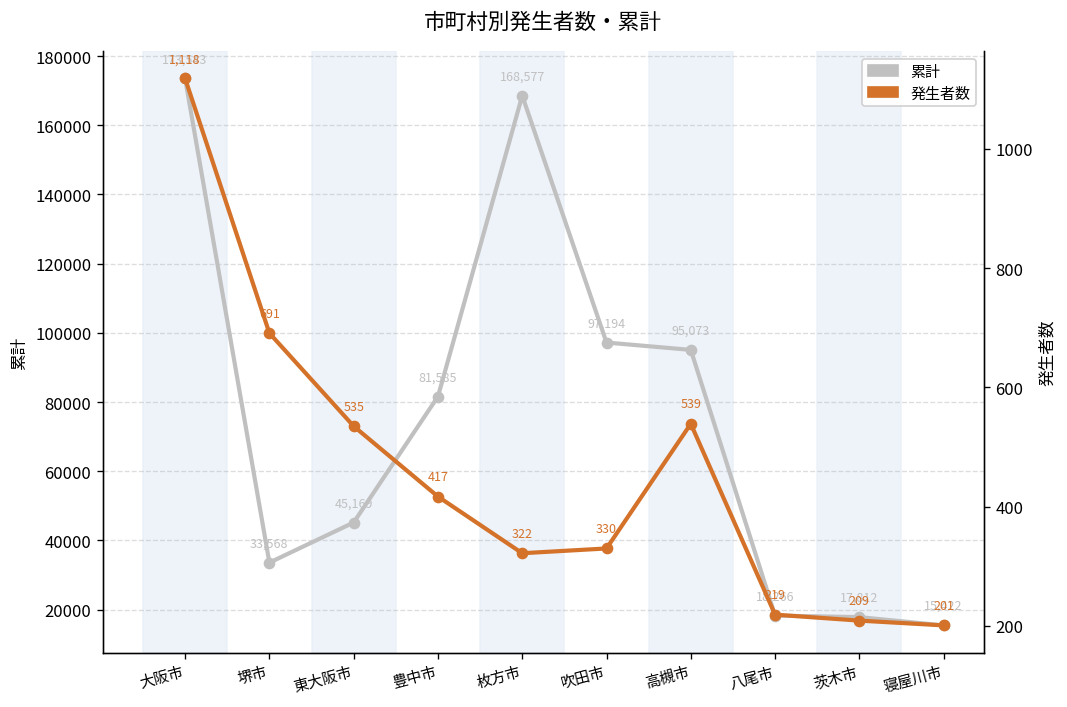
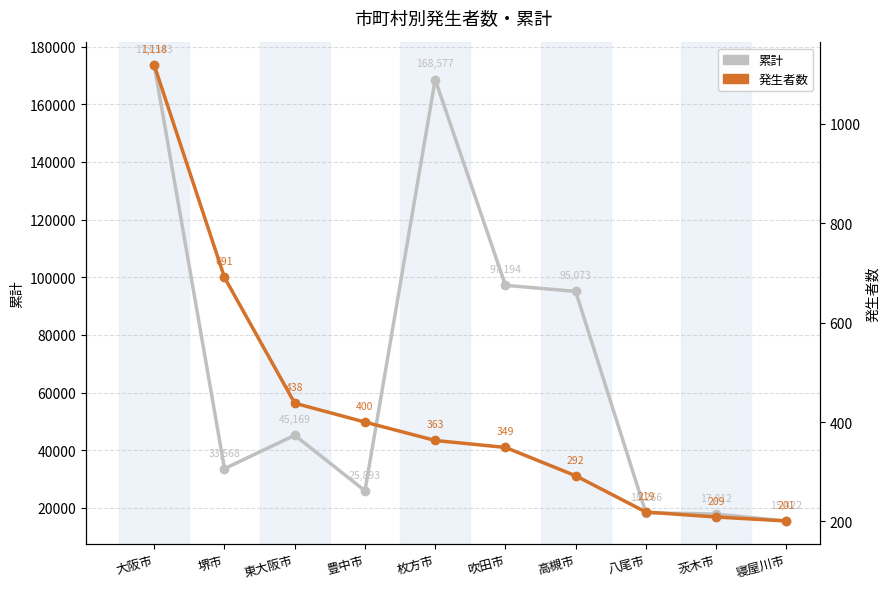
  {
    "累計": {
      "堺市": "33,568",
      "東大阪市": "45,169",
-     "豊中市": "81,585",
+     "豊中市": "25,893",
      "枚方市": "168,577",
      "吹田市": "97,194",
      "高槻市": "95,073"
    },
    "発生者数": {
      "堺市": "691",
-     "東大阪市": "535",
-     "豊中市": "417",
-     "枚方市": "322",
-     "吹田市": "330",
-     "高槻市": "539"
+     "東大阪市": "438",
+     "豊中市": "400",
+     "枚方市": "363",
+     "吹田市": "349",
+     "高槻市": "292"
    }
  }
